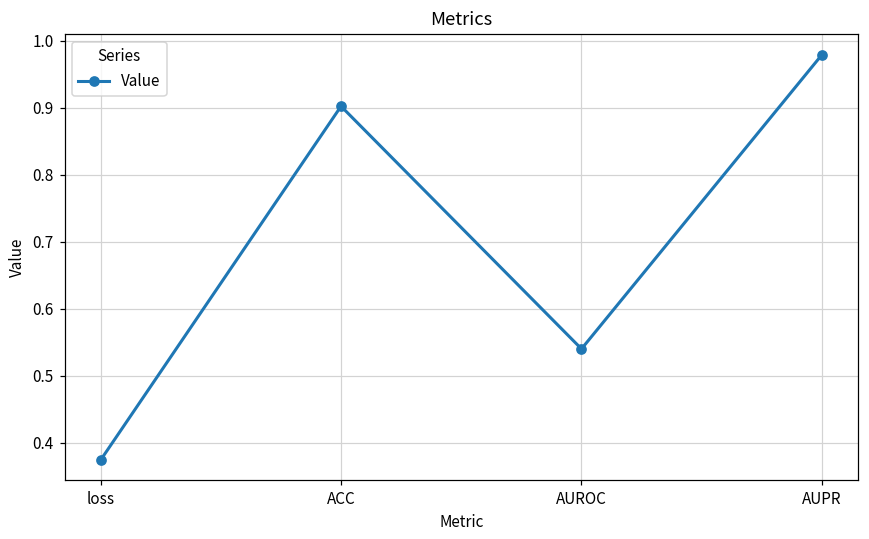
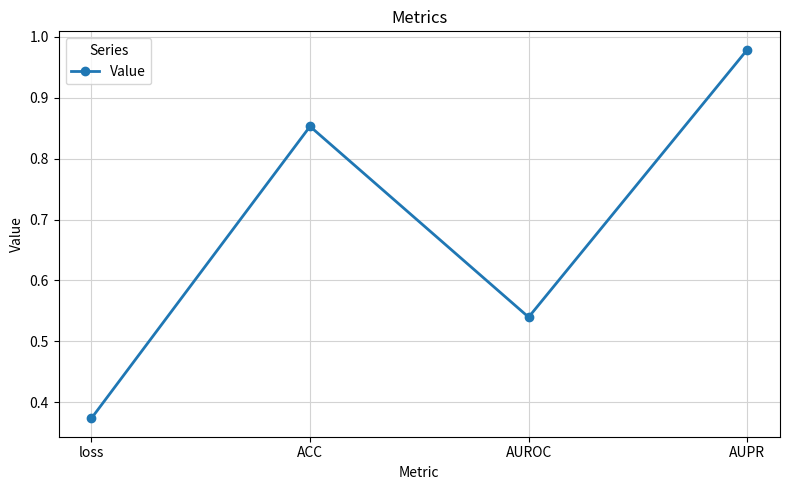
  {
    "loss": 0.37,
-   "ACC": 0.90,
+   "ACC": 0.85,
    "AUROC": 0.54,
    "AUPR": 0.98
  }
